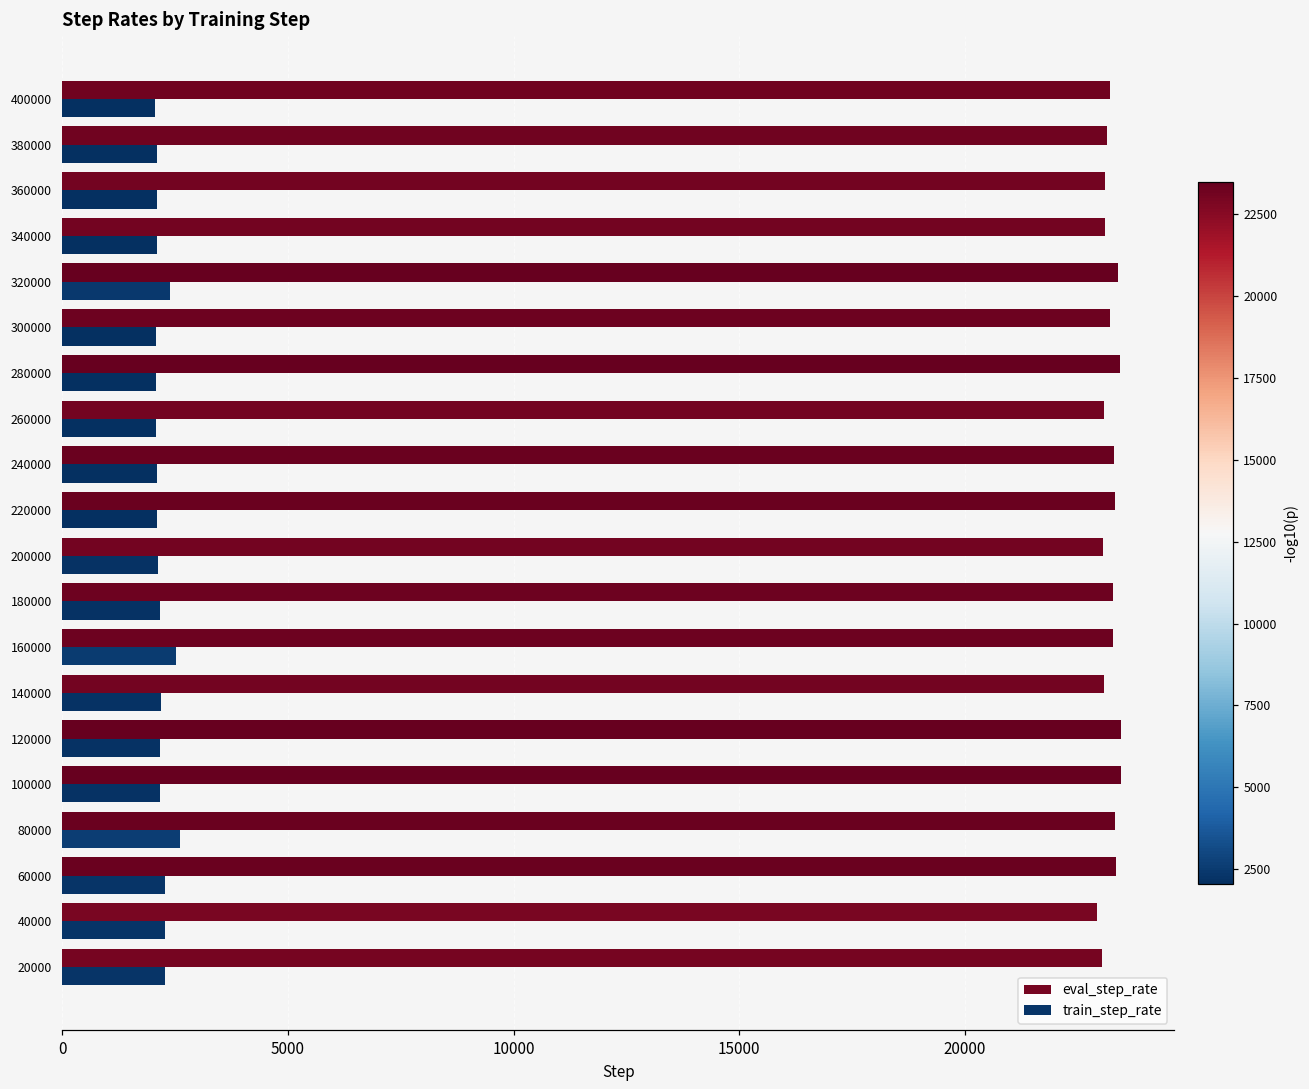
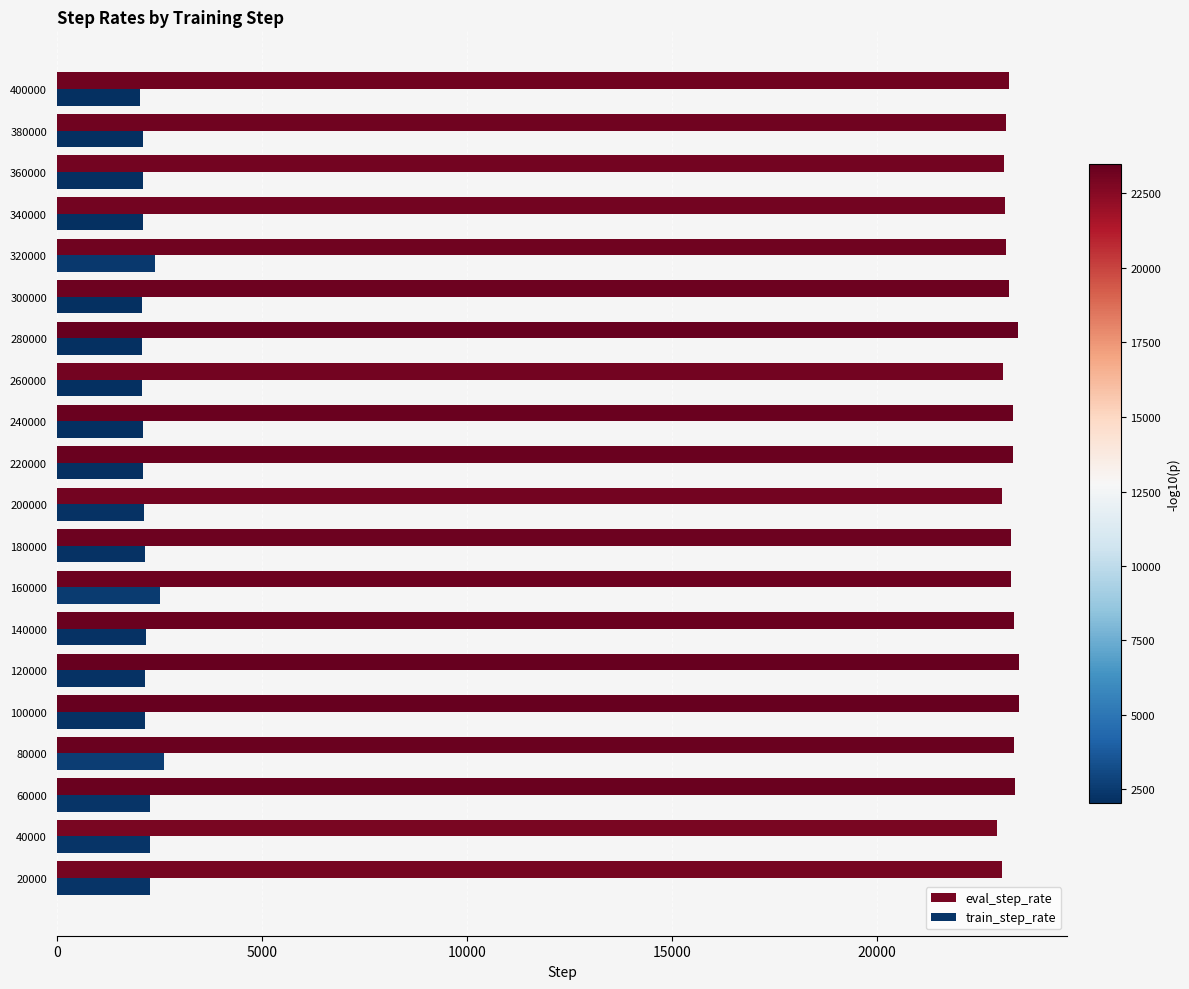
  {
    "eval_step_rate": {
      "400000": 23200,
      "380000": 23100,
      "360000": 23100,
      "340000": 23100,
-     "320000": 23400,
+     "320000": 23100,
      "300000": 23200,
      "280000": 23400,
      "260000": 23100,
      "240000": 23300,
      "220000": 23300,
      "200000": 23000,
      "180000": 23300,
      "160000": 23300,
-     "140000": 23100,
+     "140000": 23300,
      "120000": 23400,
      "100000": 23500,
      "80000": 23300,
      "60000": 23400,
      "40000": 22900,
      "20000": 23000
    },
    "train_step_rate": {
      "400000": 2000,
      "380000": 2100,
      "360000": 2100,
      "340000": 2100,
      "320000": 2400,
      "300000": 2100,
      "280000": 2100,
      "260000": 2100,
      "240000": 2100,
      "220000": 2100,
      "200000": 2100,
      "180000": 2200,
      "160000": 2500,
      "140000": 2200,
      "120000": 2200,
      "100000": 2200,
      "80000": 2600,
      "60000": 2300,
      "40000": 2300,
      "20000": 2300
    }
  }
